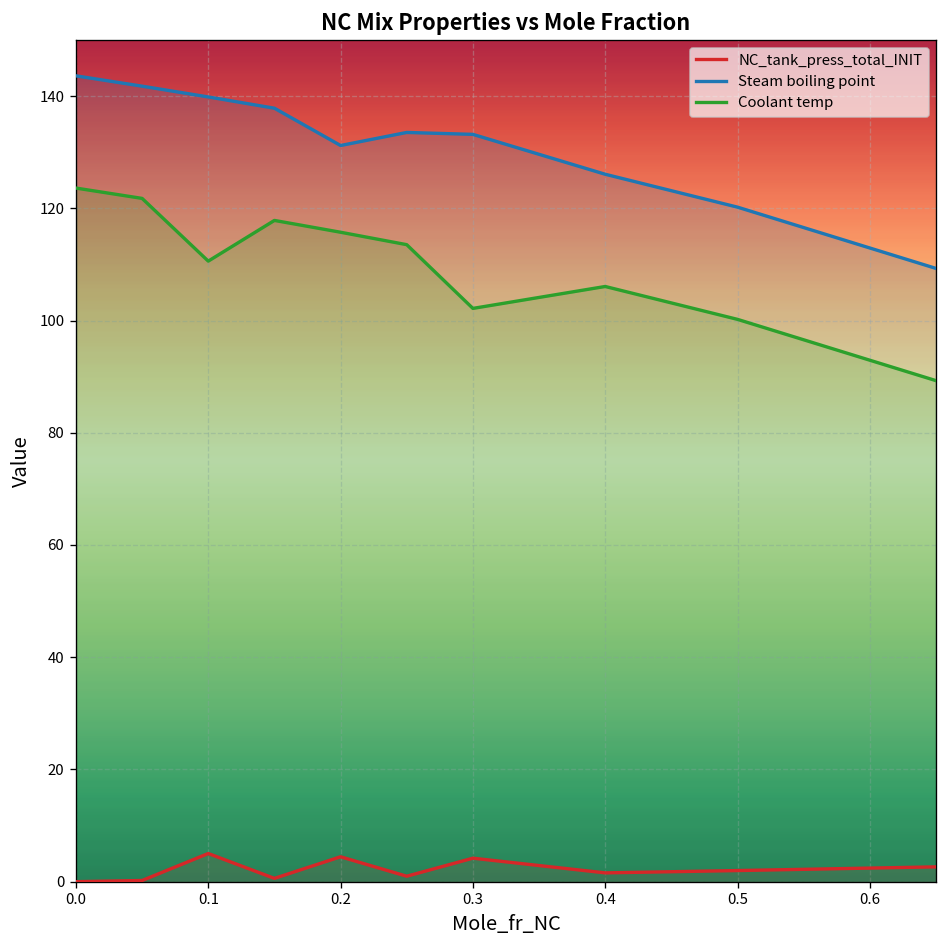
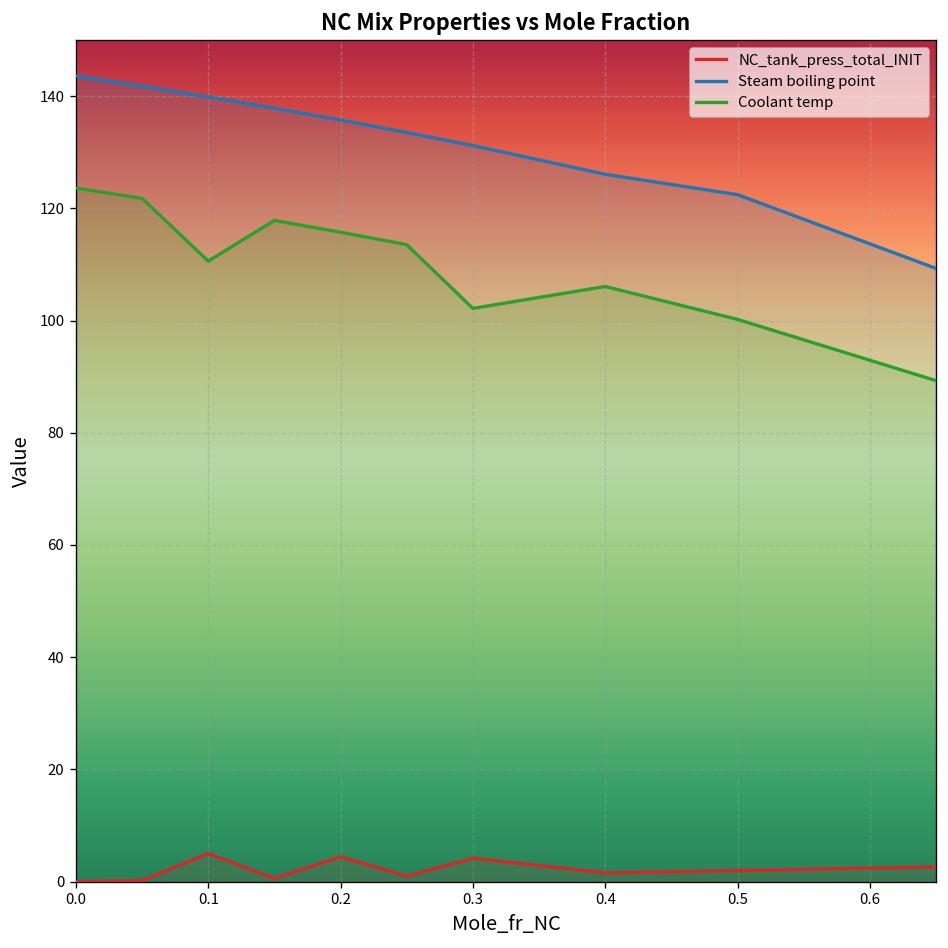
  {
    "NC_tank_press_total_INIT": {
      "0.0": 0,
      "0.1": 5,
      "0.2": 4,
      "0.3": 4,
      "0.4": 2,
      "0.5": 2
    },
    "Steam boiling point": {
      "0.0": 144,
      "0.1": 140,
-     "0.2": 131,
-     "0.3": 133,
+     "0.2": 136,
+     "0.3": 131,
      "0.4": 126,
-     "0.5": 120
+     "0.5": 122
    },
    "Coolant temp": {
      "0.0": 124,
      "0.1": 111,
      "0.2": 116,
      "0.3": 102,
      "0.4": 106,
      "0.5": 100
    }
  }
